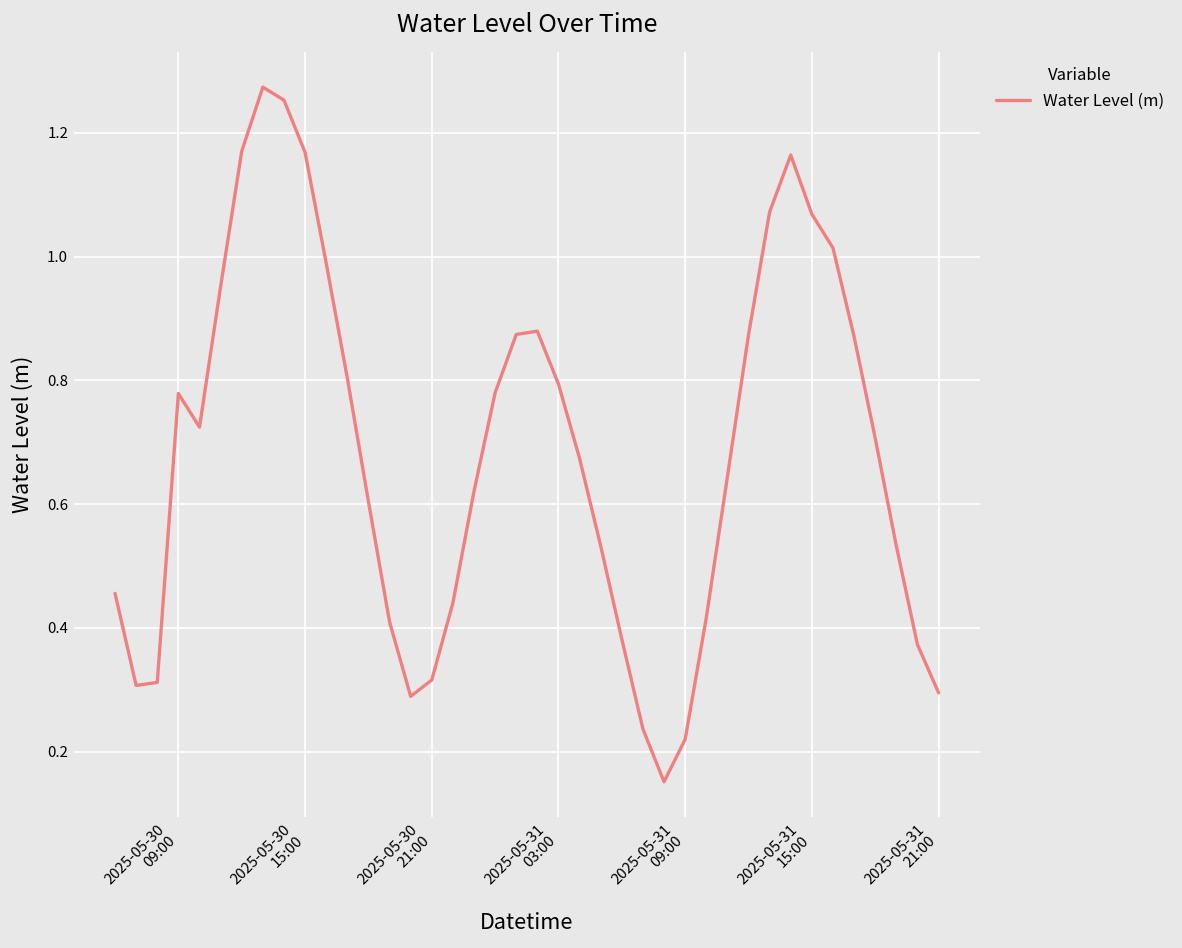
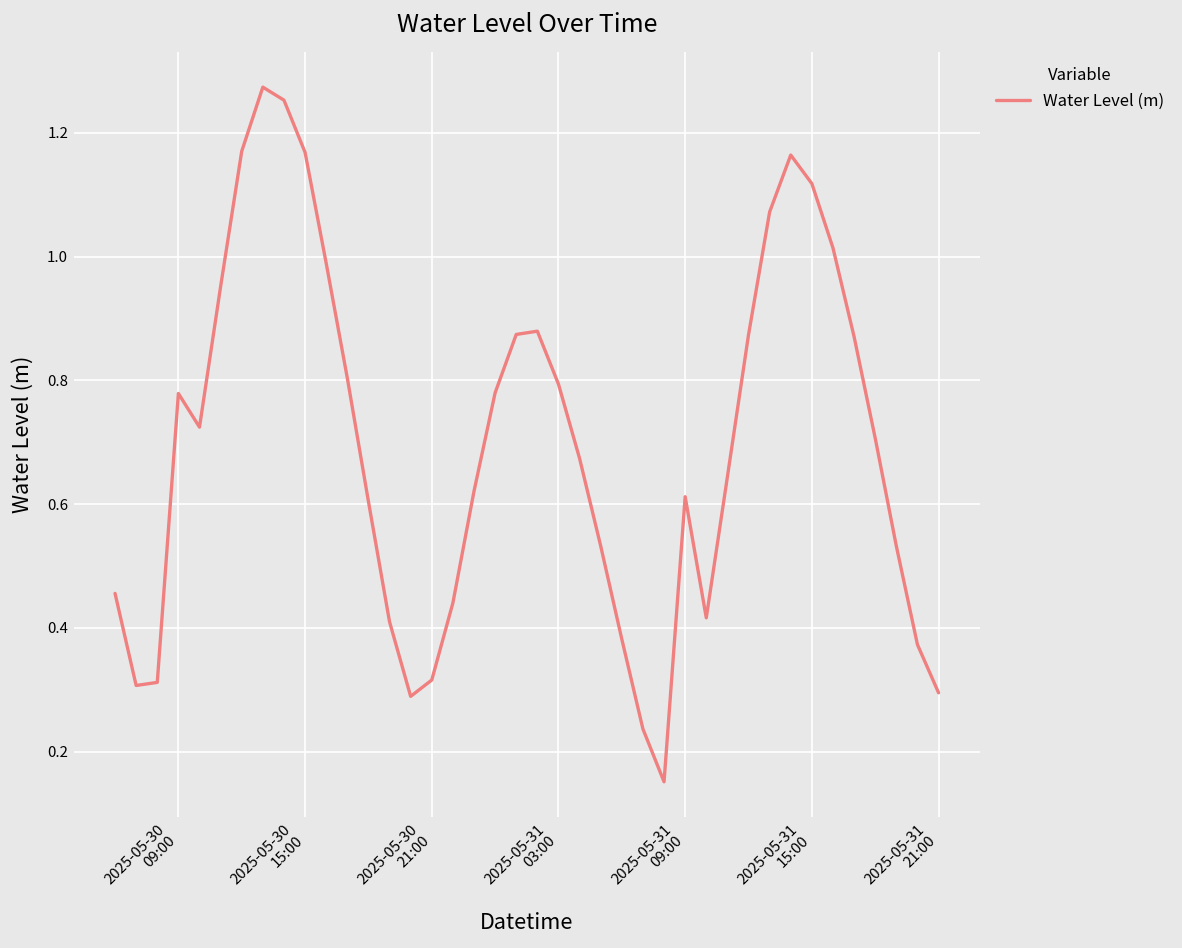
  {
    "2025-05-30 09:00": 0.78,
    "2025-05-30 15:00": 1.17,
    "2025-05-30 21:00": 0.32,
    "2025-05-31 03:00": 0.79,
-   "2025-05-31 09:00": 0.22,
-   "2025-05-31 15:00": 1.07,
+   "2025-05-31 09:00": 0.61,
+   "2025-05-31 15:00": 1.12,
    "2025-05-31 21:00": 0.30
  }
